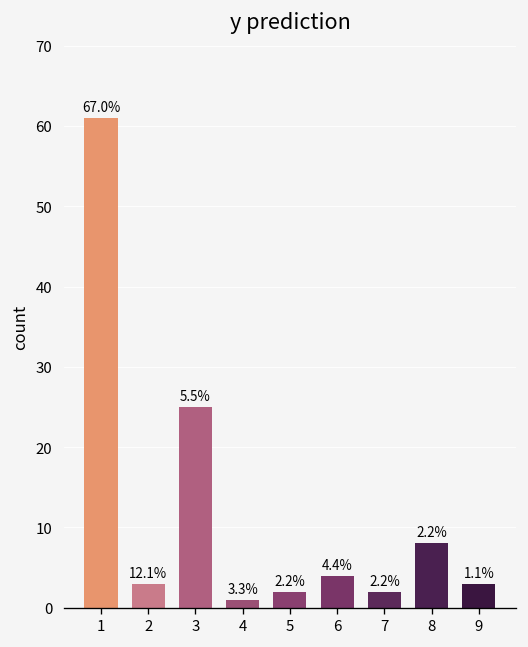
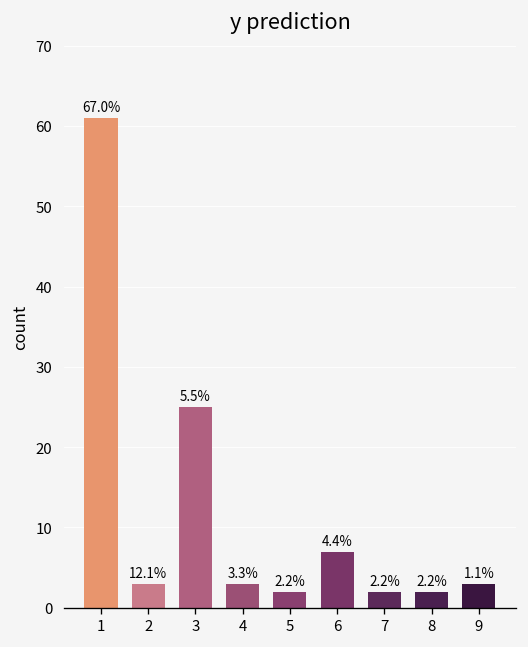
  {
-   "4": 1,
-   "6": 4,
-   "8": 8
+   "4": 3,
+   "6": 7,
+   "8": 2
  }
